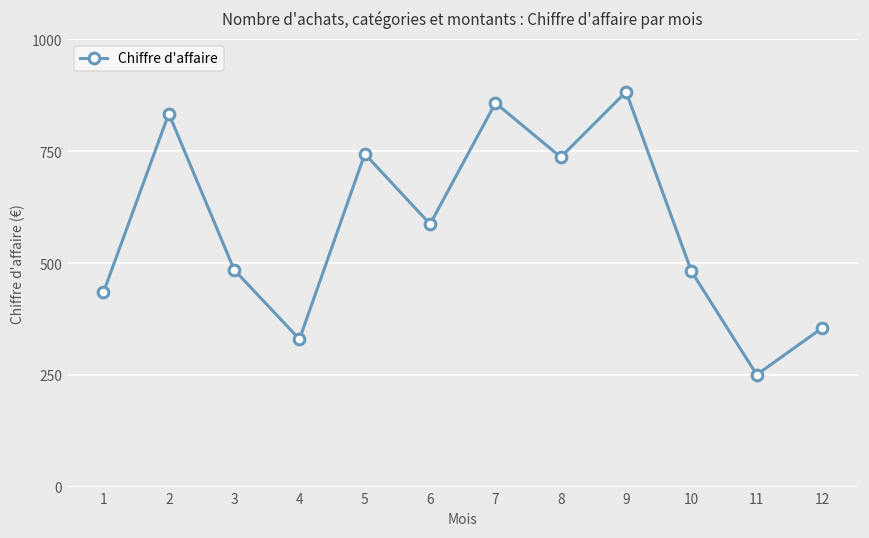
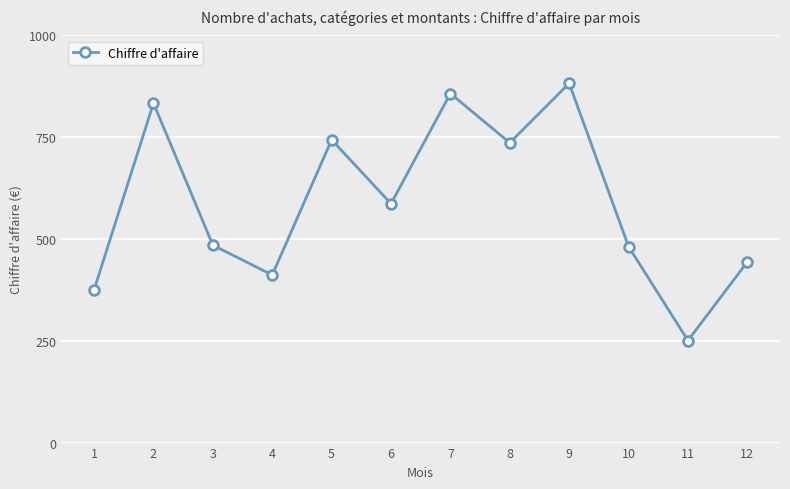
  {
-   "1": 430,
+   "1": 380,
    "2": 830,
    "3": 480,
-   "4": 330,
+   "4": 410,
    "5": 740,
    "6": 590,
    "7": 860,
    "8": 740,
    "9": 880,
    "10": 480,
    "11": 250,
-   "12": 350
+   "12": 440
  }
